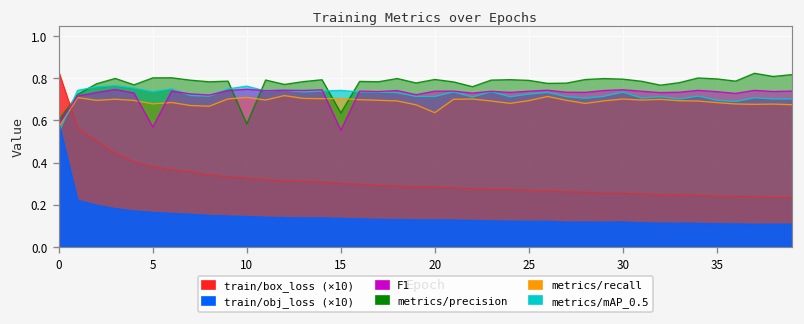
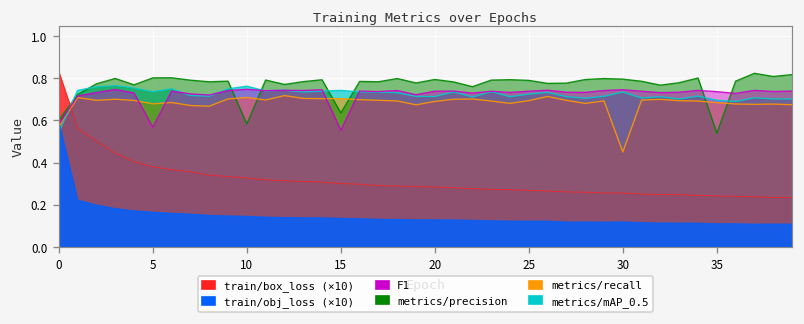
  {
    "metrics/mAP_0.5": {
      "0": 0.54,
      "5": 0.74,
      "10": 0.76,
      "15": 0.74,
      "20": 0.71
    },
    "metrics/recall": {
      "0": 0.57,
      "5": 0.68,
      "10": 0.71,
      "15": 0.70,
-     "20": 0.64,
+     "20": 0.69,
      "25": 0.69,
-     "30": 0.70
+     "30": 0.45
    },
    "metrics/precision": {
      "5": 0.80,
      "10": 0.58,
      "15": 0.64,
      "20": 0.79,
      "25": 0.79,
      "30": 0.80,
-     "35": 0.80
+     "35": 0.54
    },
    "F1": {
      "5": 0.57,
      "10": 0.75,
      "15": 0.55,
      "20": 0.74,
      "35": 0.74
    }
  }
